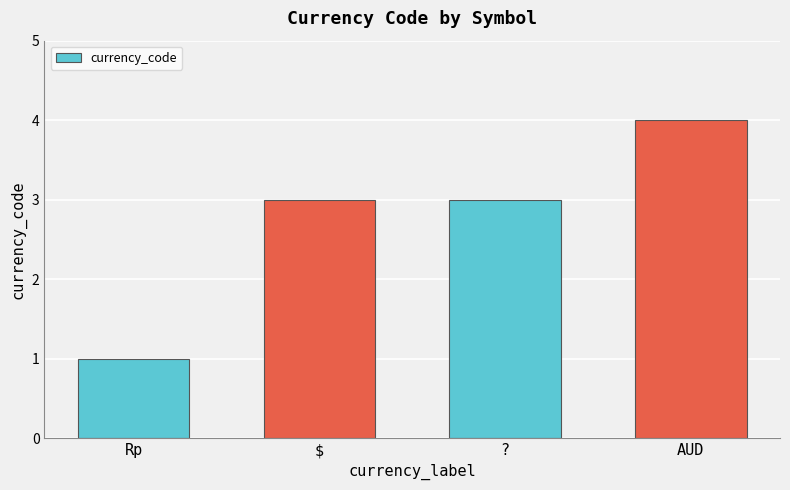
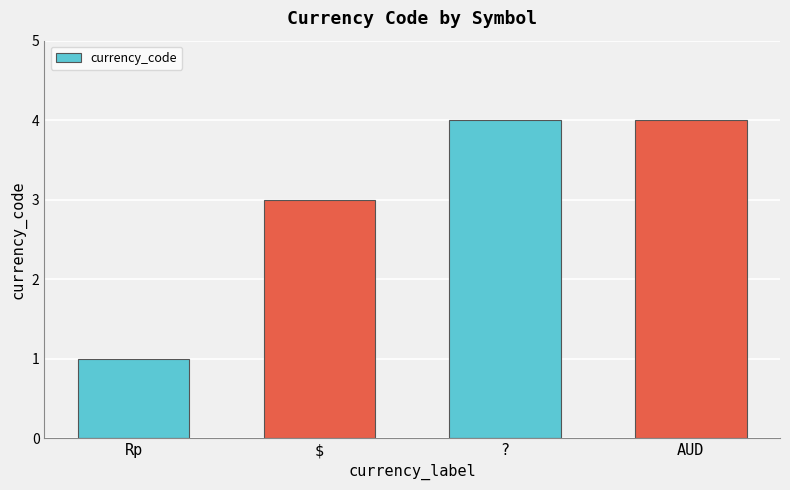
  {
    "Rp": 1,
    "$": 3,
-   "?": 3,
+   "?": 4,
    "AUD": 4
  }
